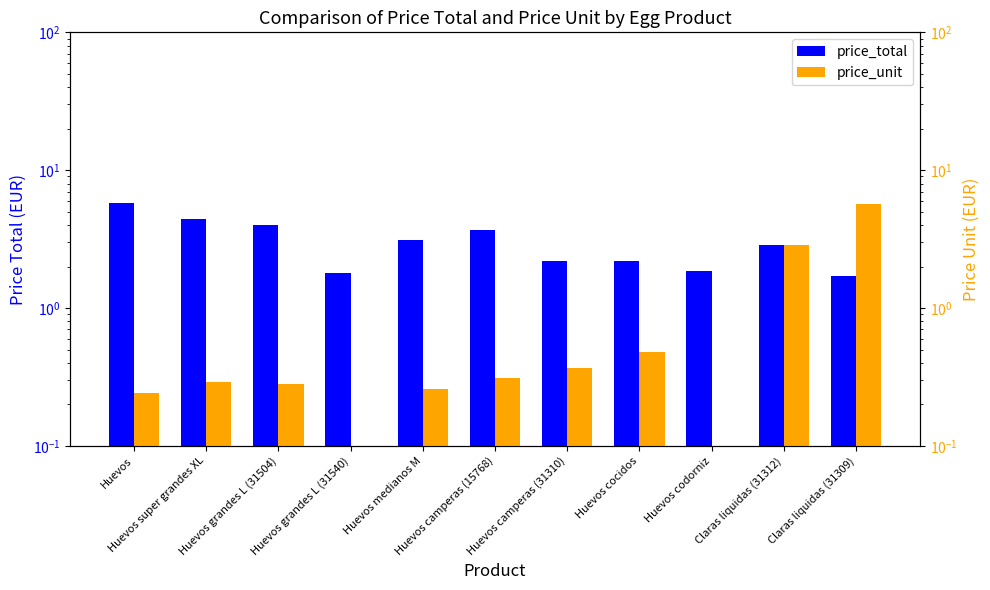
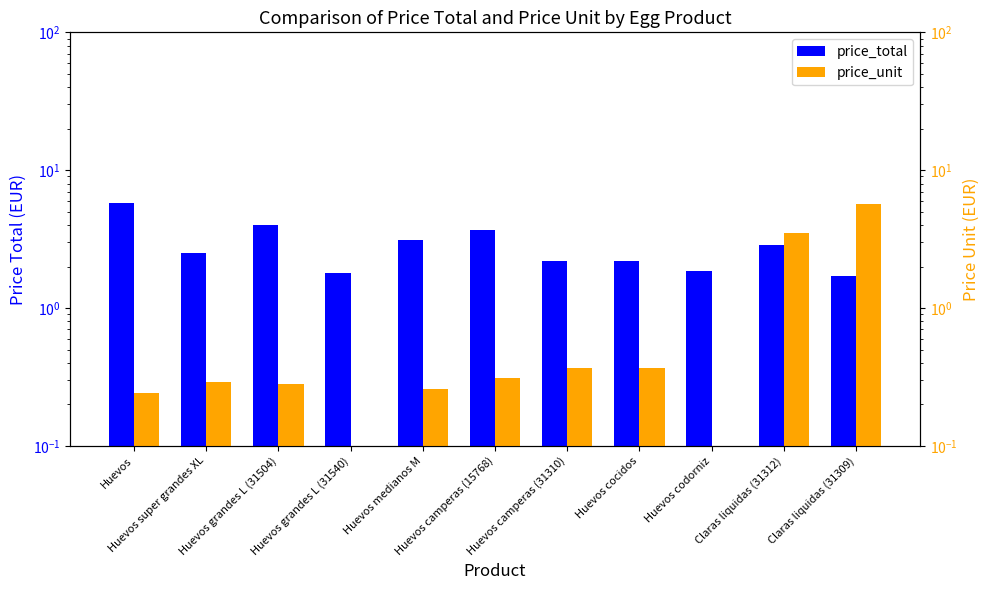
  {
    "price_total": {
      "Huevos": 5.8,
-     "Huevos super grandes XL": 4.4,
+     "Huevos super grandes XL": 2.5,
      "Huevos grandes L (31504)": 4.0,
      "Huevos grandes L (31540)": 1.8,
      "Huevos medianos M": 3.1,
      "Huevos camperas (15768)": 3.7,
      "Huevos camperas (31310)": 2.2,
      "Huevos cocidos": 2.2,
      "Huevos codorniz": 1.9,
      "Claras liquidas (31312)": 2.9,
      "Claras liquidas (31309)": 1.7
    },
    "price_unit": {
      "Huevos": 0.24,
      "Huevos super grandes XL": 0.29,
      "Huevos grandes L (31504)": 0.28,
      "Huevos grandes L (31540)": 0.10,
      "Huevos medianos M": 0.26,
      "Huevos camperas (15768)": 0.31,
      "Huevos camperas (31310)": 0.37,
-     "Huevos cocidos": 0.48,
+     "Huevos cocidos": 0.37,
      "Huevos codorniz": 0.10,
-     "Claras liquidas (31312)": 2.9,
+     "Claras liquidas (31312)": 3.5,
      "Claras liquidas (31309)": 5.7
    }
  }
